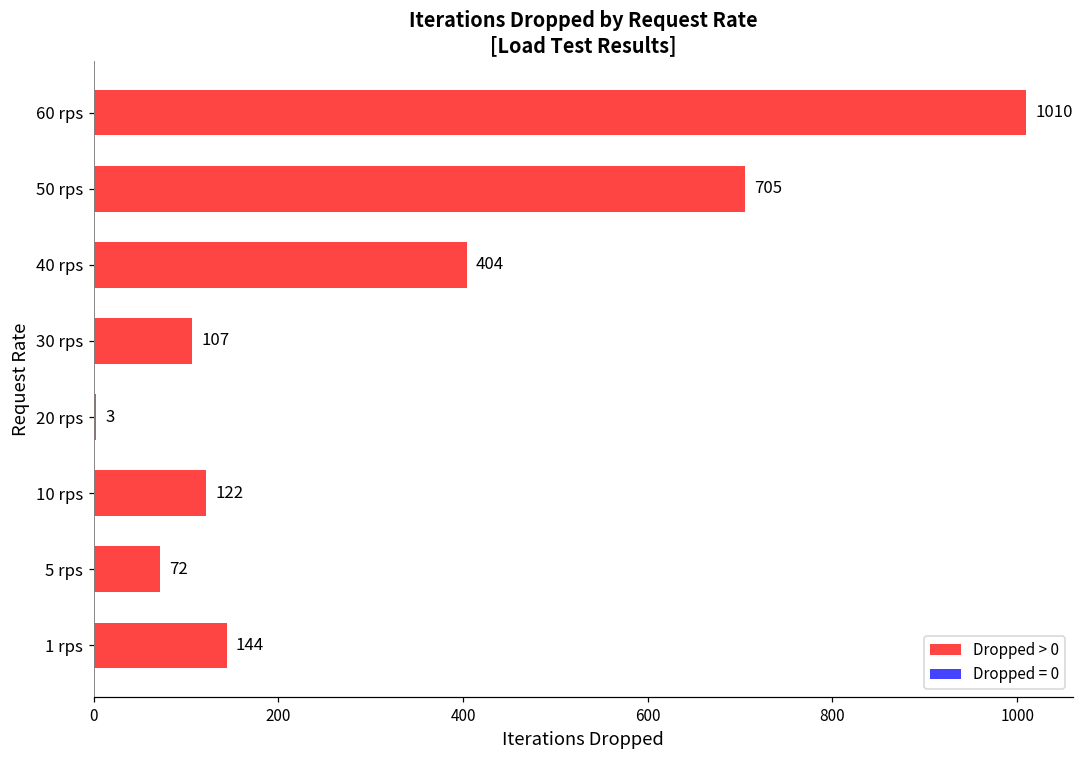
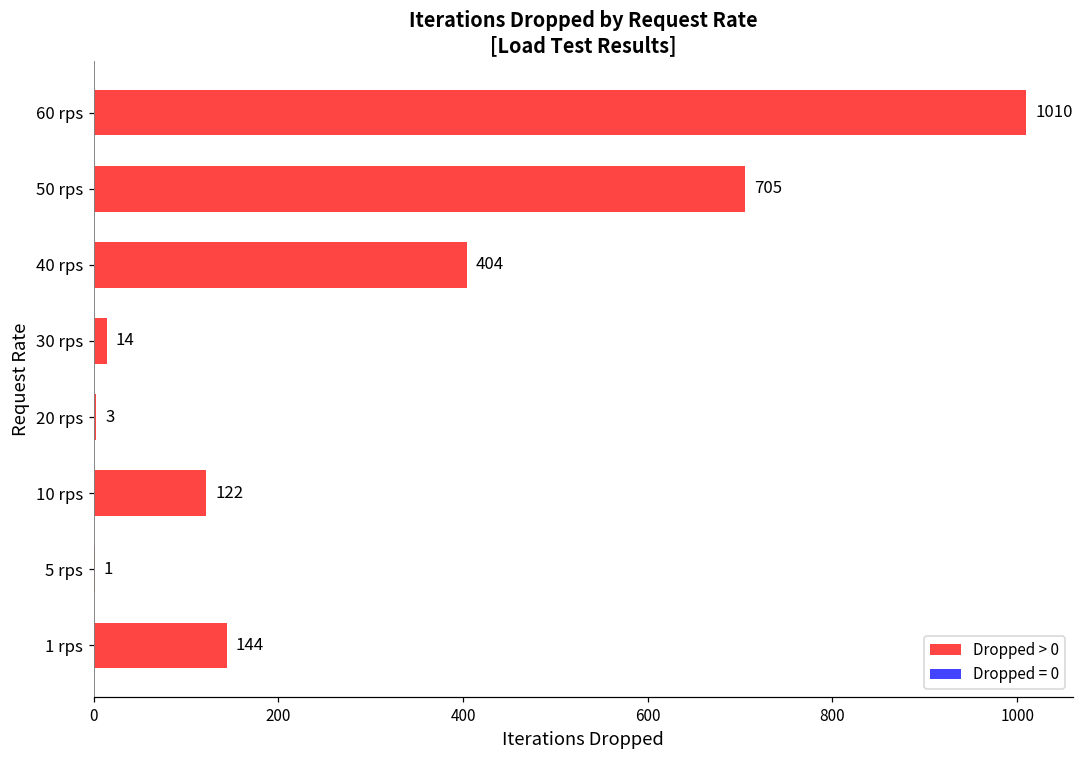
  {
    "60 rps": 1010,
    "50 rps": 705,
    "40 rps": 404,
-   "30 rps": 107,
+   "30 rps": 14,
    "20 rps": 3,
    "10 rps": 122,
-   "5 rps": 72,
+   "5 rps": 1,
    "1 rps": 144
  }
